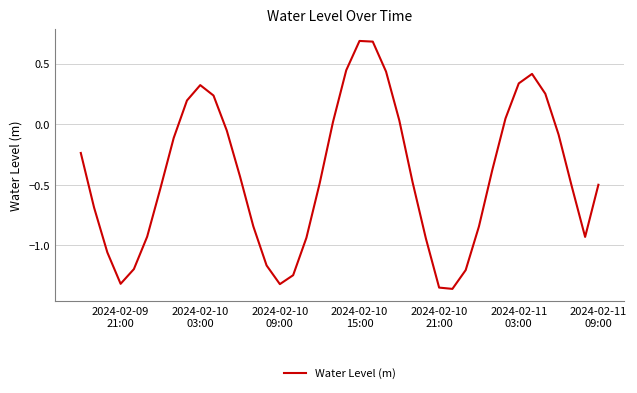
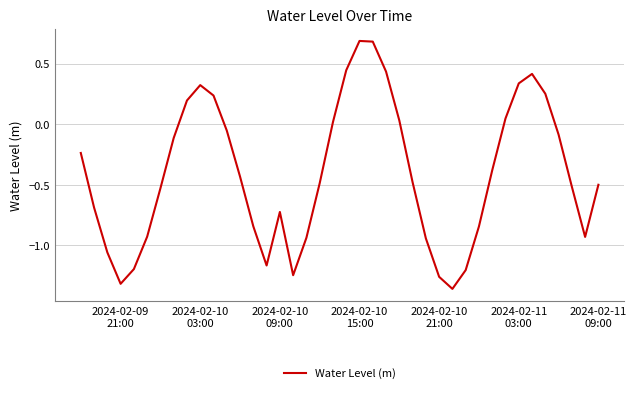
  {
    "2024-02-09 21:00": -1.32,
    "2024-02-10 03:00": 0.32,
-   "2024-02-10 09:00": -1.32,
+   "2024-02-10 09:00": -0.72,
    "2024-02-10 15:00": 0.69,
-   "2024-02-10 21:00": -1.35,
+   "2024-02-10 21:00": -1.26,
    "2024-02-11 03:00": 0.34,
    "2024-02-11 09:00": -0.50
  }
